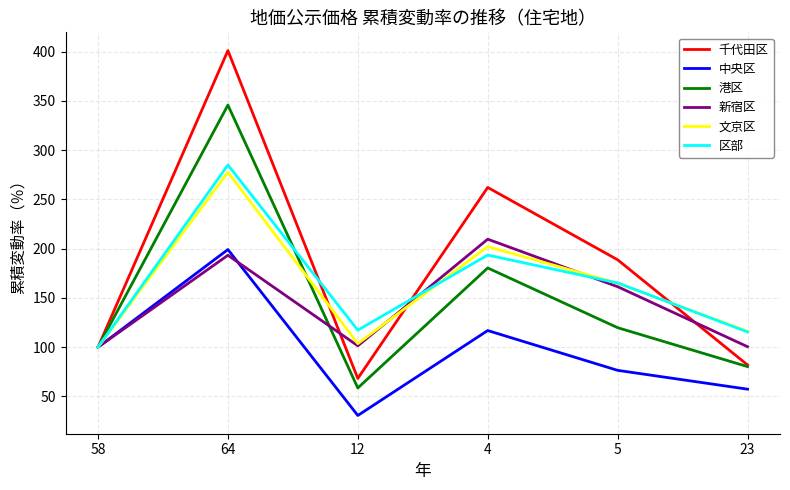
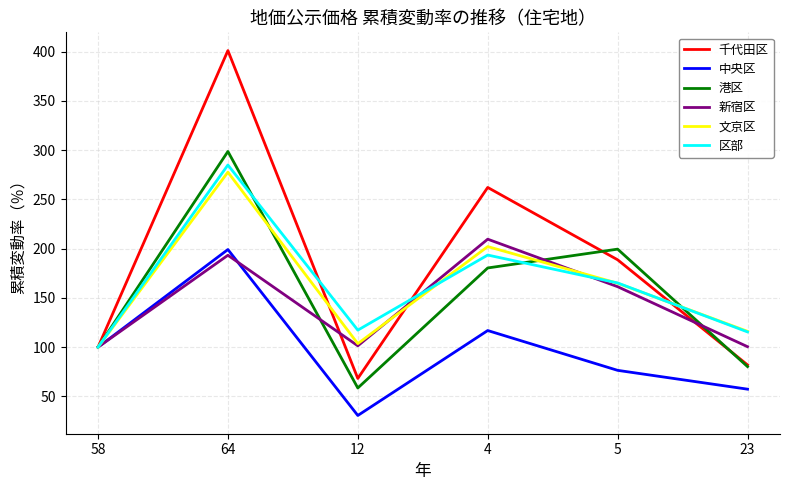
  {
    "千代田区": {
      "64": 400,
      "12": 70,
      "4": 260,
      "5": 190
    },
    "中央区": {
      "64": 200,
      "12": 30,
      "4": 120,
      "5": 80,
      "23": 60
    },
    "港区": {
-     "64": 350,
+     "64": 300,
      "12": 60,
      "4": 180,
-     "5": 120
+     "5": 200
    },
    "新宿区": {
      "64": 190,
      "4": 210,
      "5": 160,
      "23": 100
    },
    "文京区": {
      "64": 280,
      "4": 200
    },
    "区部": {
      "64": 280,
      "12": 120,
      "4": 190
    }
  }
